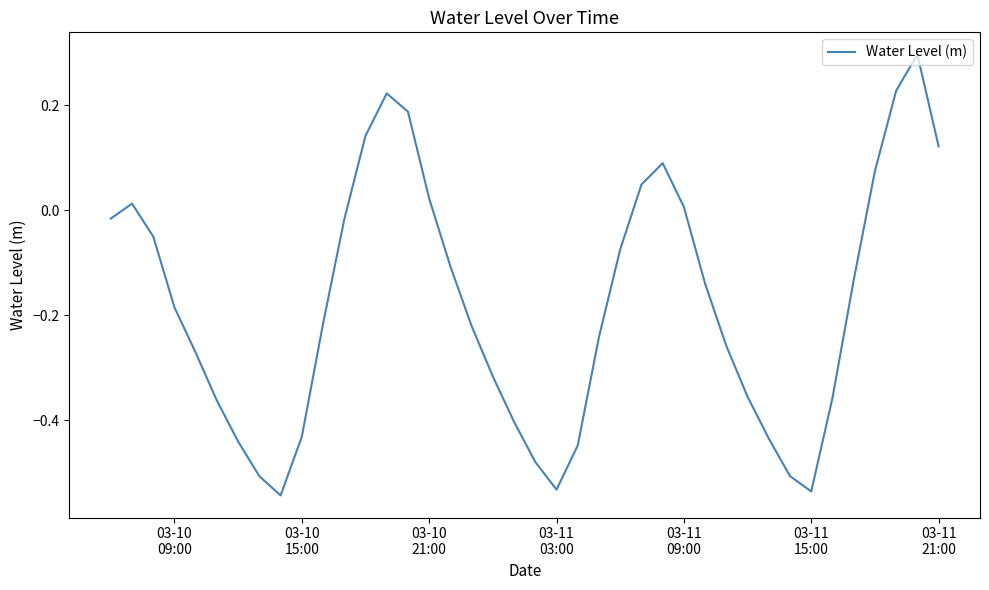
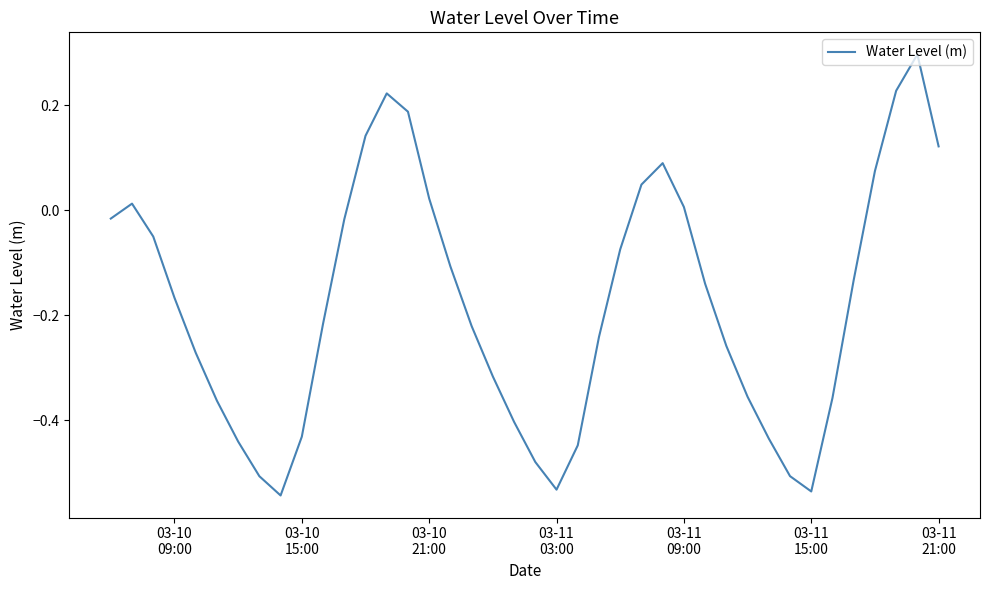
  {
-   "03-10 09:00": -0.19,
+   "03-10 09:00": -0.17,
    "03-10 15:00": -0.43,
    "03-10 21:00": 0.02,
    "03-11 03:00": -0.53,
    "03-11 09:00": 0.01,
    "03-11 15:00": -0.54,
    "03-11 21:00": 0.12
  }
